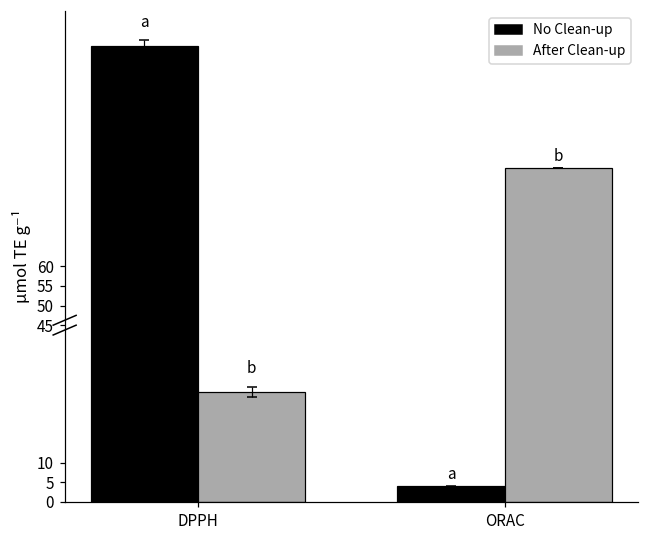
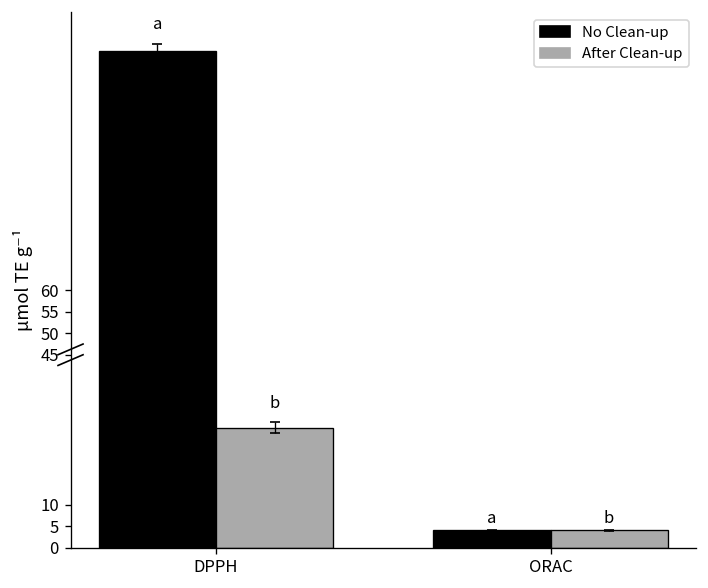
  {
    "After Clean-up": {
      "DPPH": 28,
-     "ORAC": 85
+     "ORAC": 4
    }
  }
